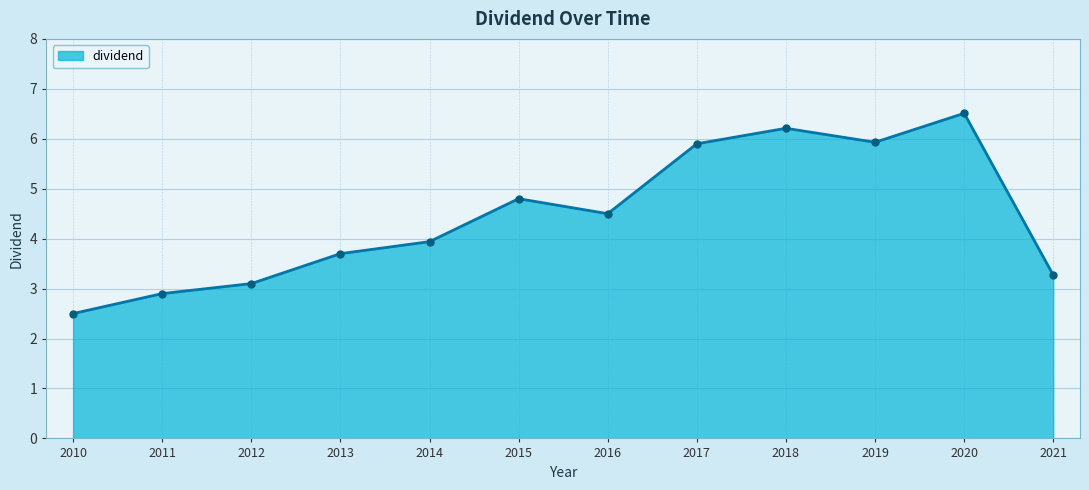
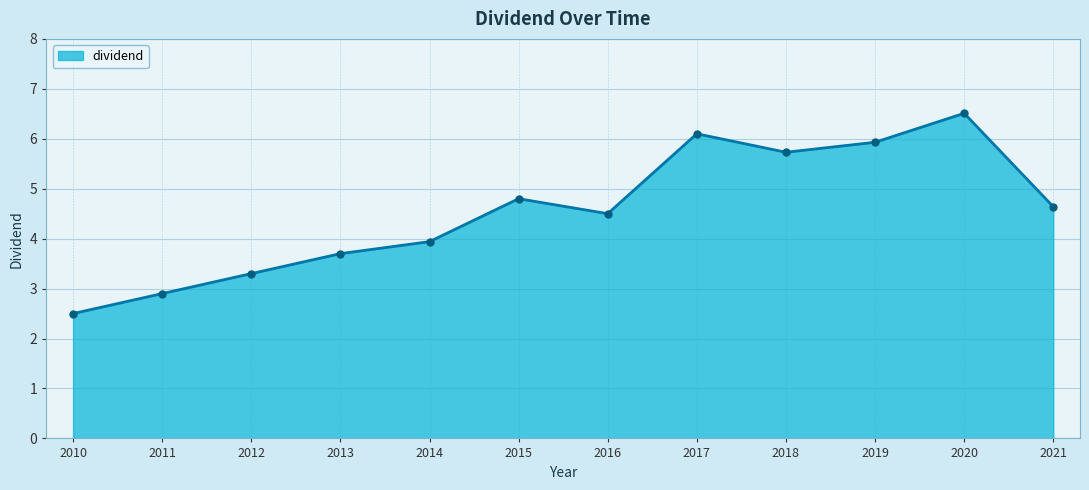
  {
    "dividend": {
-     "2012": 3.1,
-     "2017": 5.9,
-     "2018": 6.2,
-     "2021": 3.3
+     "2012": 3.3,
+     "2017": 6.1,
+     "2018": 5.7,
+     "2021": 4.6
    }
  }
